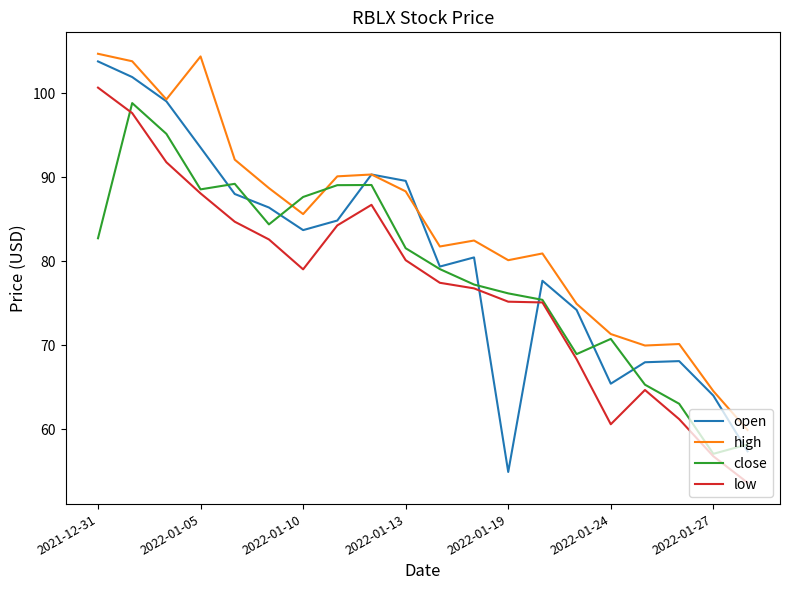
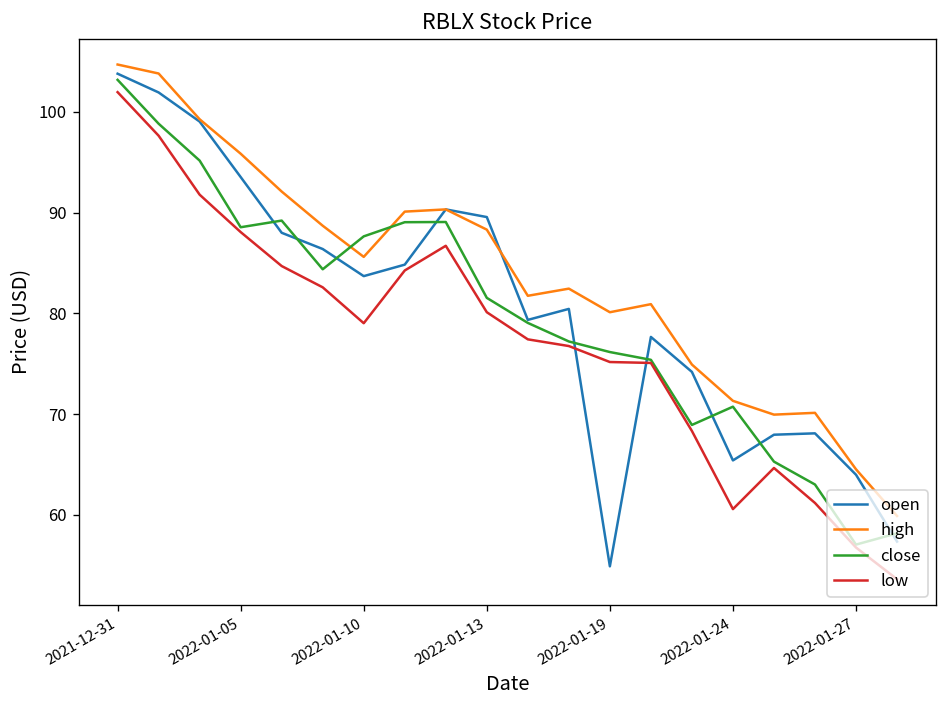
  {
    "open": {
      "2021-12-31": 104,
      "2022-01-05": 94,
      "2022-01-10": 84,
      "2022-01-13": 90,
      "2022-01-19": 55,
      "2022-01-24": 65,
      "2022-01-27": 64
    },
    "high": {
      "2021-12-31": 105,
-     "2022-01-05": 104,
+     "2022-01-05": 96,
      "2022-01-10": 86,
      "2022-01-13": 88,
      "2022-01-19": 80,
      "2022-01-24": 71,
      "2022-01-27": 65
    },
    "close": {
-     "2021-12-31": 83,
+     "2021-12-31": 103,
      "2022-01-05": 89,
      "2022-01-10": 88,
      "2022-01-13": 82,
      "2022-01-19": 76,
      "2022-01-24": 71
    },
    "low": {
-     "2021-12-31": 101,
+     "2021-12-31": 102,
      "2022-01-05": 88,
      "2022-01-10": 79,
      "2022-01-13": 80,
      "2022-01-19": 75,
      "2022-01-24": 61
    }
  }
